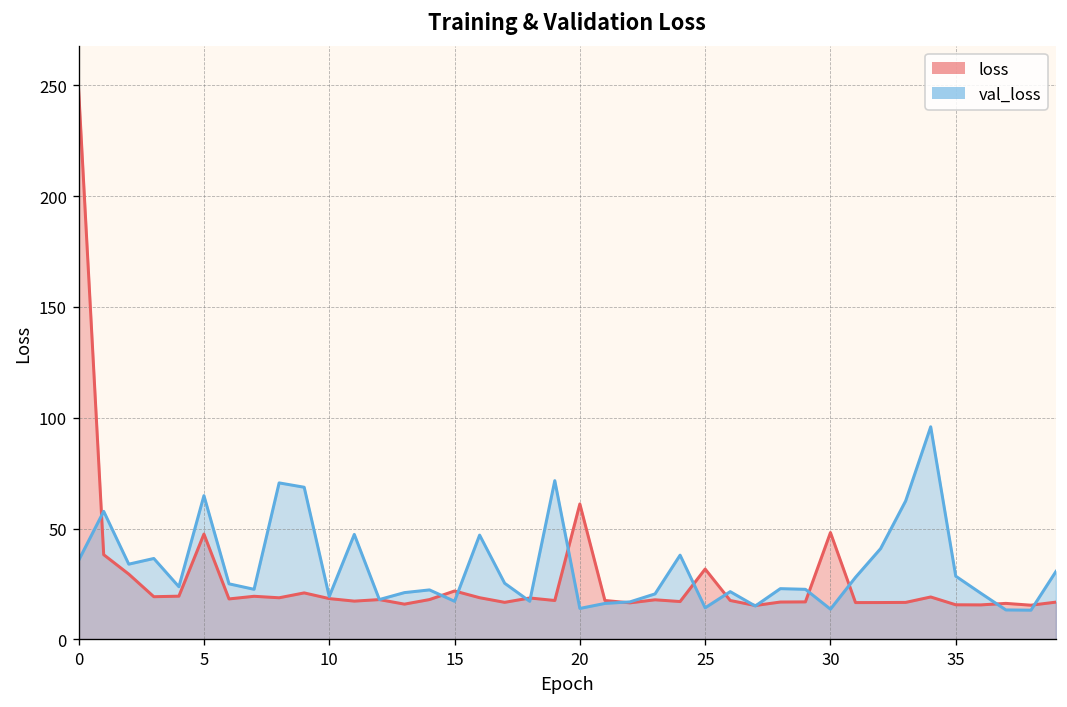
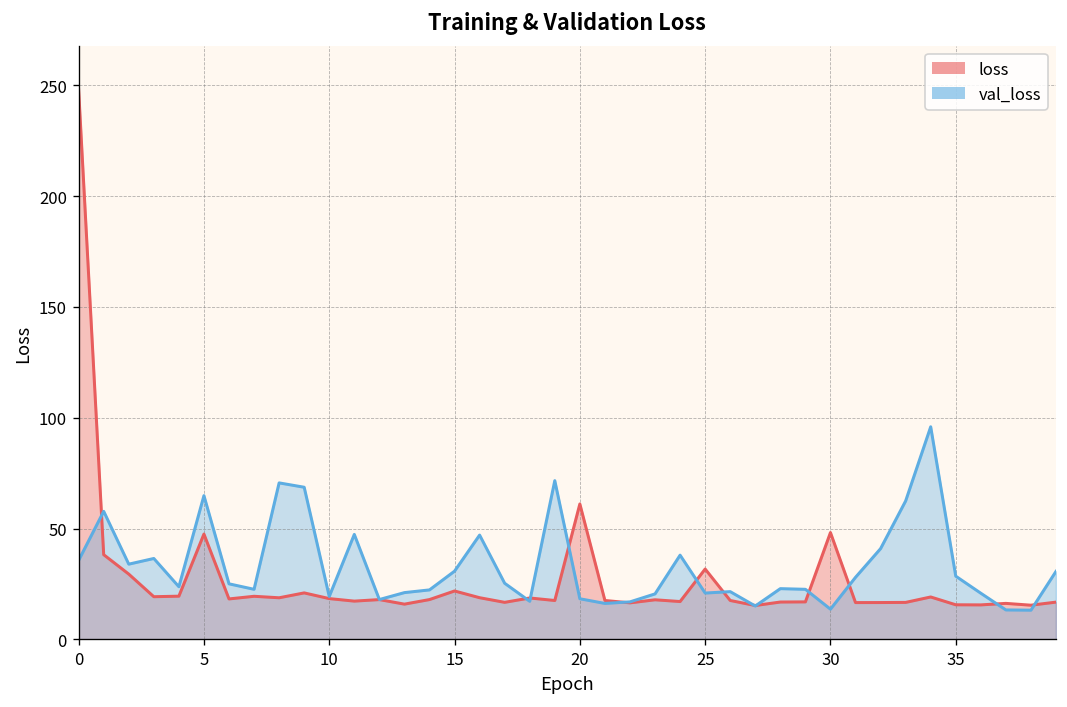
  {
    "loss": {
      "0": 248,
      "5": 48,
      "15": 22,
      "20": 61,
      "25": 32,
      "30": 48,
      "35": 16
    },
    "val_loss": {
      "0": 36,
      "5": 65,
-     "15": 17,
-     "20": 14,
-     "25": 14,
+     "15": 31,
+     "20": 18,
+     "25": 21,
      "30": 14,
      "35": 29
    }
  }
